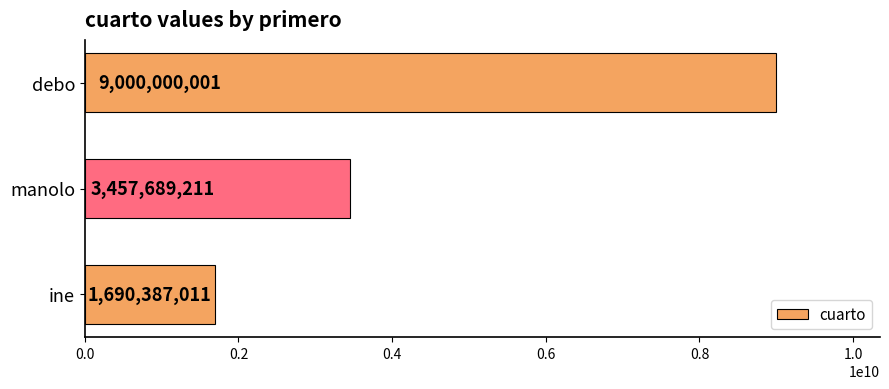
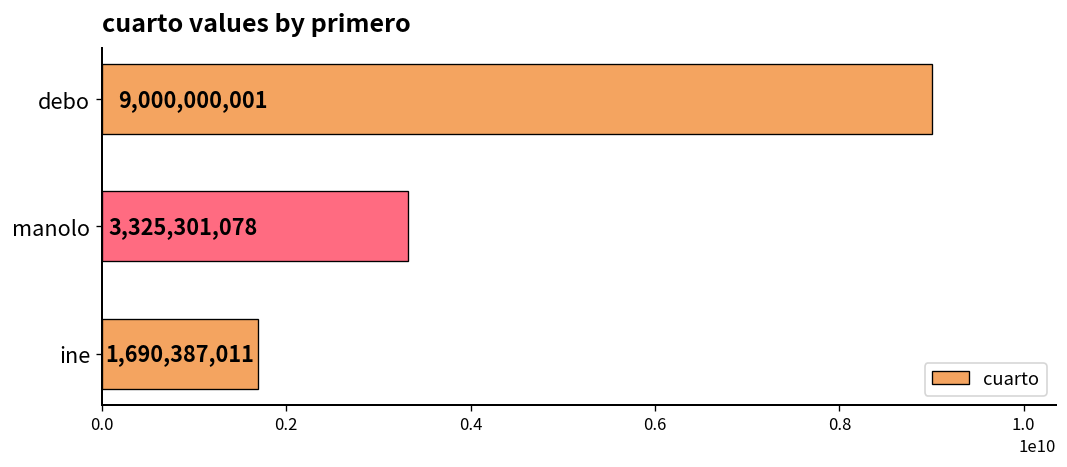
  {
    "debo": "9,000,000,001",
-   "manolo": "3,457,689,211",
+   "manolo": "3,325,301,078",
    "ine": "1,690,387,011"
  }
